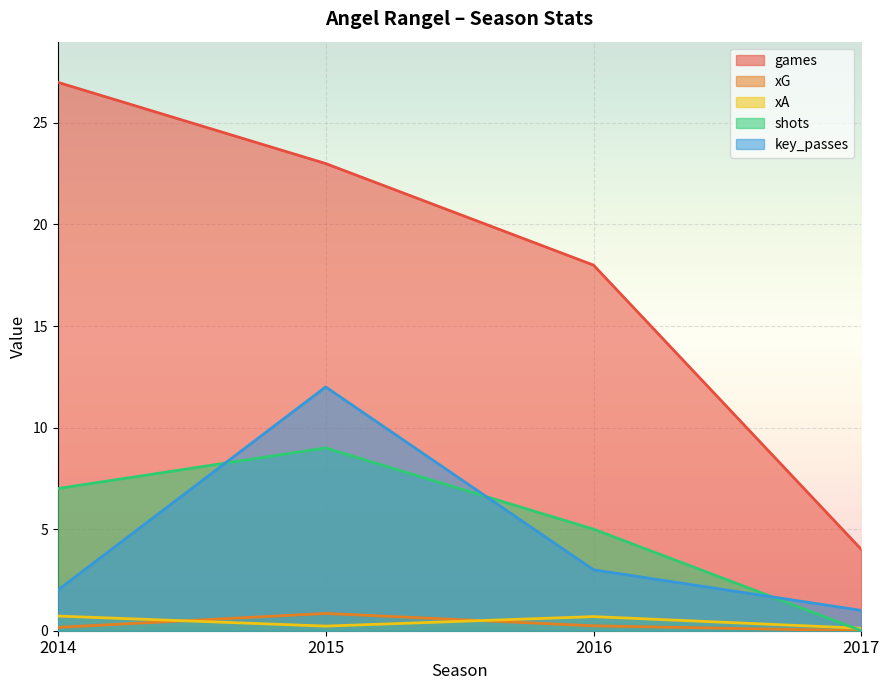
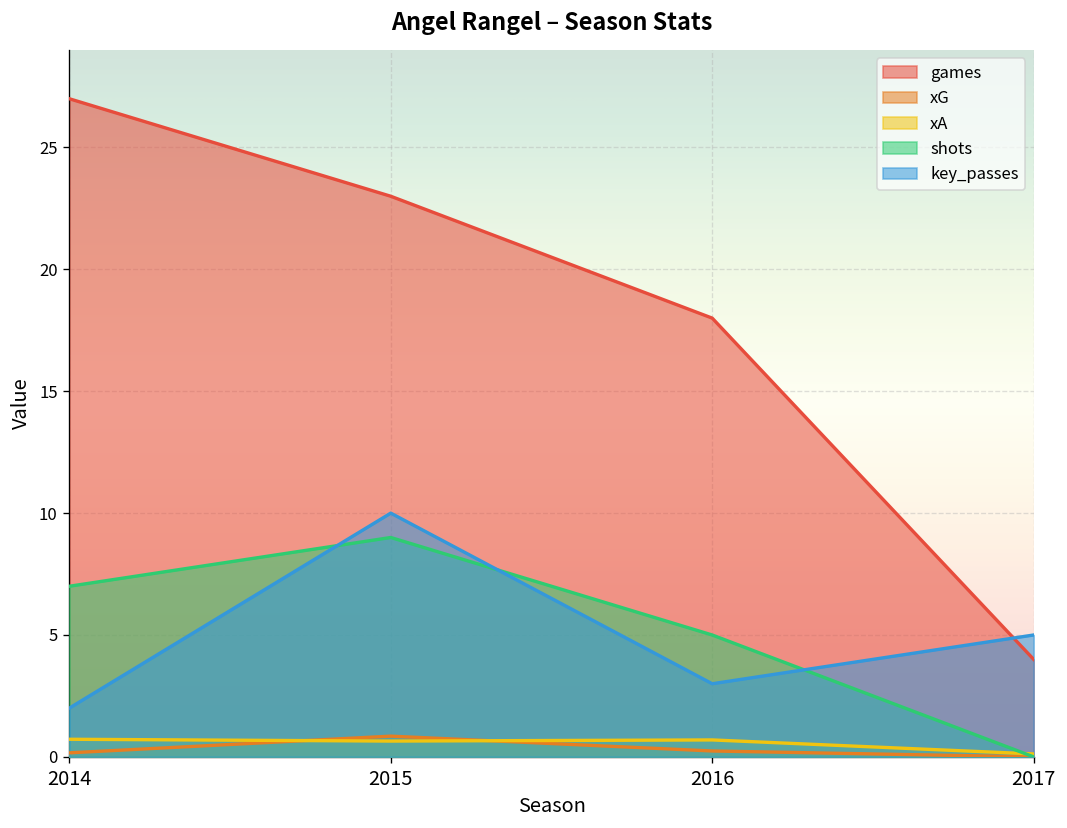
  {
    "xA": {
      "2014": 0.7,
-     "2015": 0.2,
+     "2015": 0.6,
      "2016": 0.7
    },
    "shots": {
      "2014": 7.0,
      "2015": 9.0,
      "2016": 5.0
    },
    "key_passes": {
      "2014": 2,
-     "2015": 12,
+     "2015": 10,
      "2016": 3,
-     "2017": 1
+     "2017": 5
    }
  }
